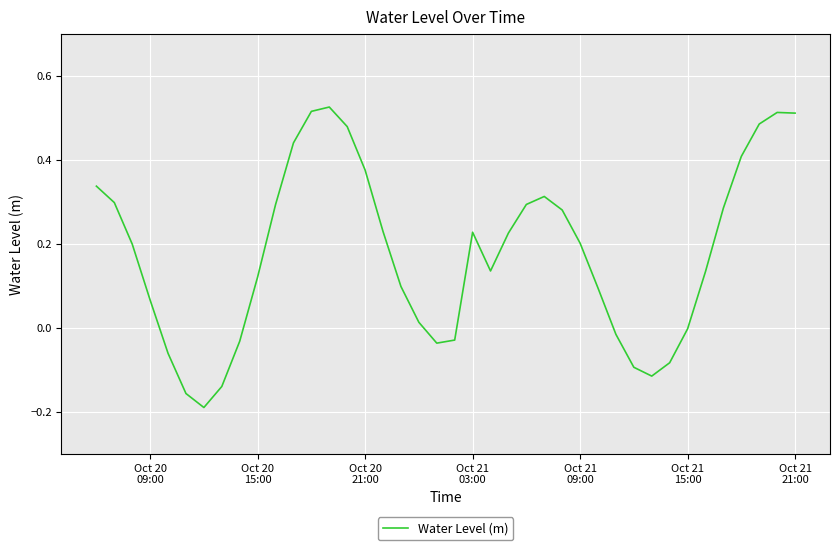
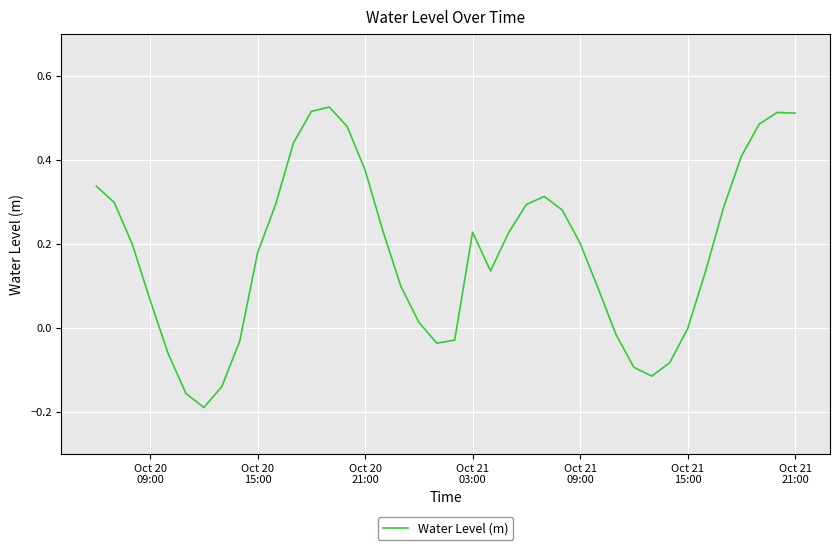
  {
    "Oct 20 09:00": 0.07,
-   "Oct 20 15:00": 0.12,
+   "Oct 20 15:00": 0.18,
    "Oct 20 21:00": 0.38,
    "Oct 21 03:00": 0.23,
    "Oct 21 09:00": 0.20,
    "Oct 21 15:00": 0.00,
    "Oct 21 21:00": 0.51
  }
